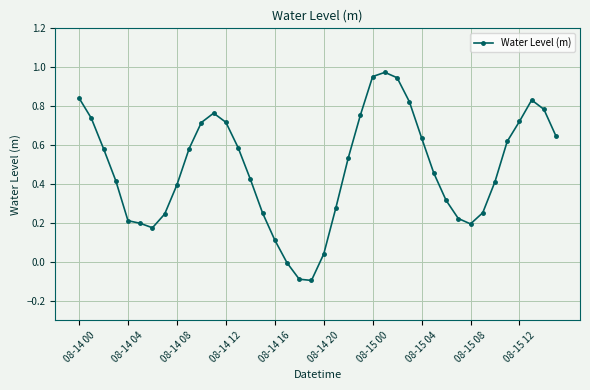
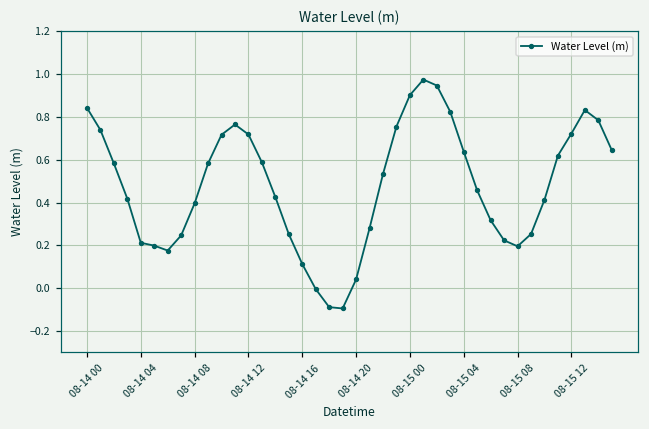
  {
    "08-14 00": 0.84,
    "08-14 04": 0.21,
    "08-14 08": 0.40,
    "08-14 12": 0.72,
    "08-14 16": 0.11,
    "08-14 20": 0.04,
-   "08-15 00": 0.95,
+   "08-15 00": 0.90,
    "08-15 04": 0.64,
    "08-15 08": 0.20,
    "08-15 12": 0.72
  }
